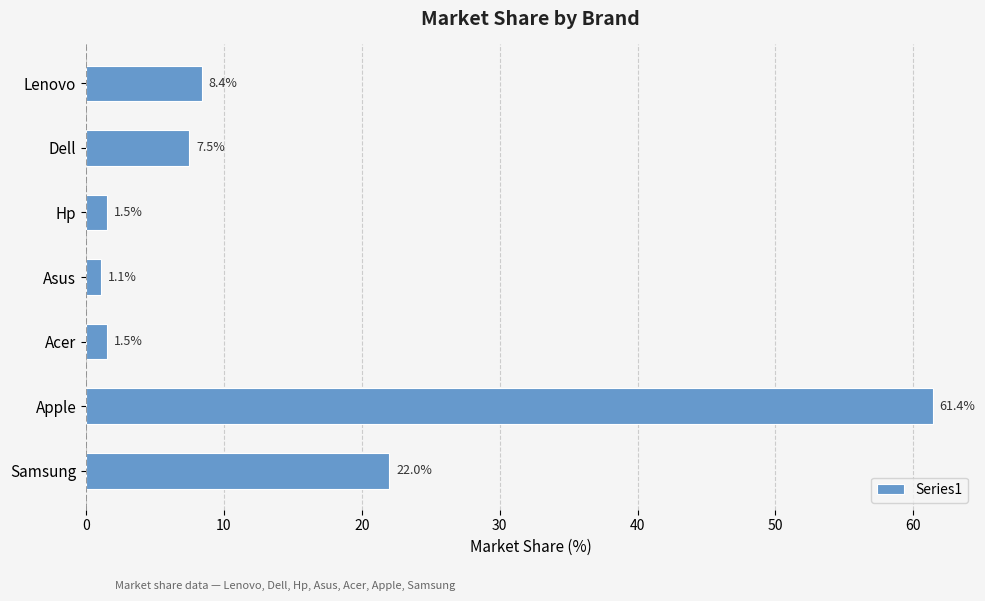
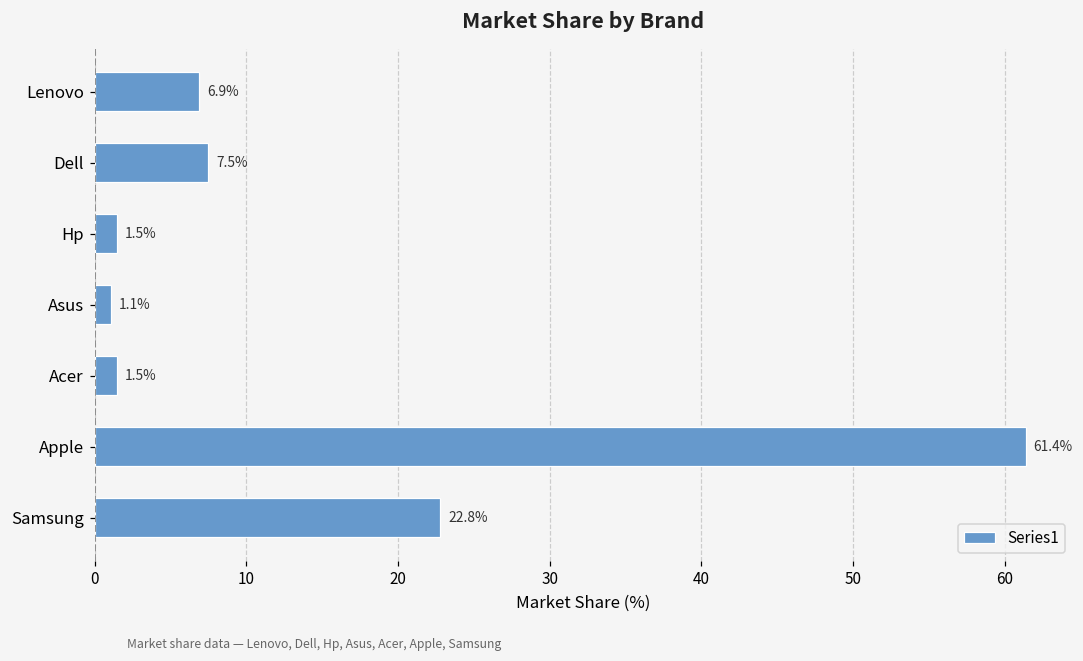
  {
-   "Lenovo": "8.4%",
+   "Lenovo": "6.9%",
    "Dell": "7.5%",
    "Hp": "1.5%",
    "Asus": "1.1%",
    "Acer": "1.5%",
    "Apple": "61.4%",
-   "Samsung": "22.0%"
+   "Samsung": "22.8%"
  }
